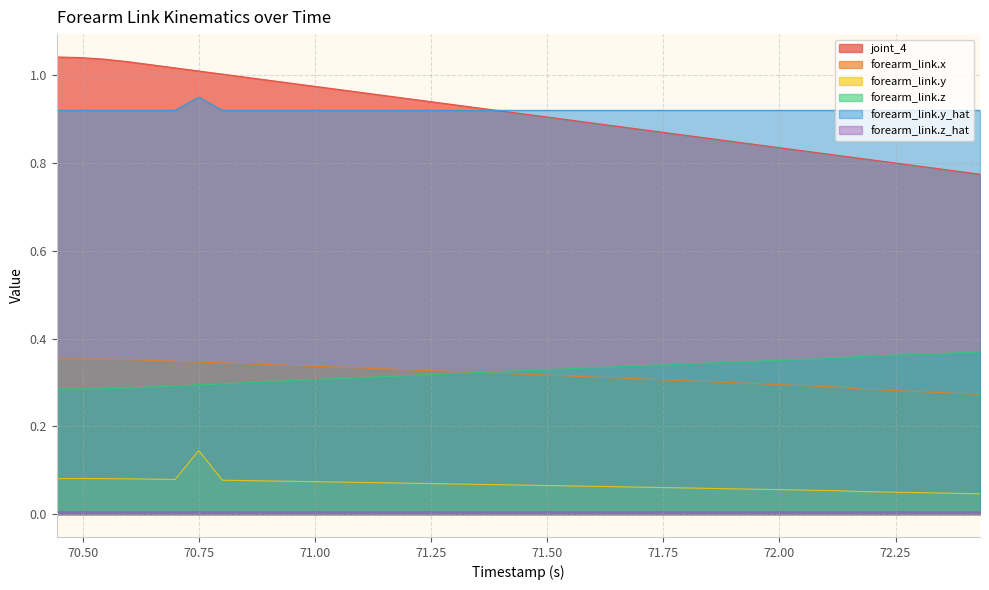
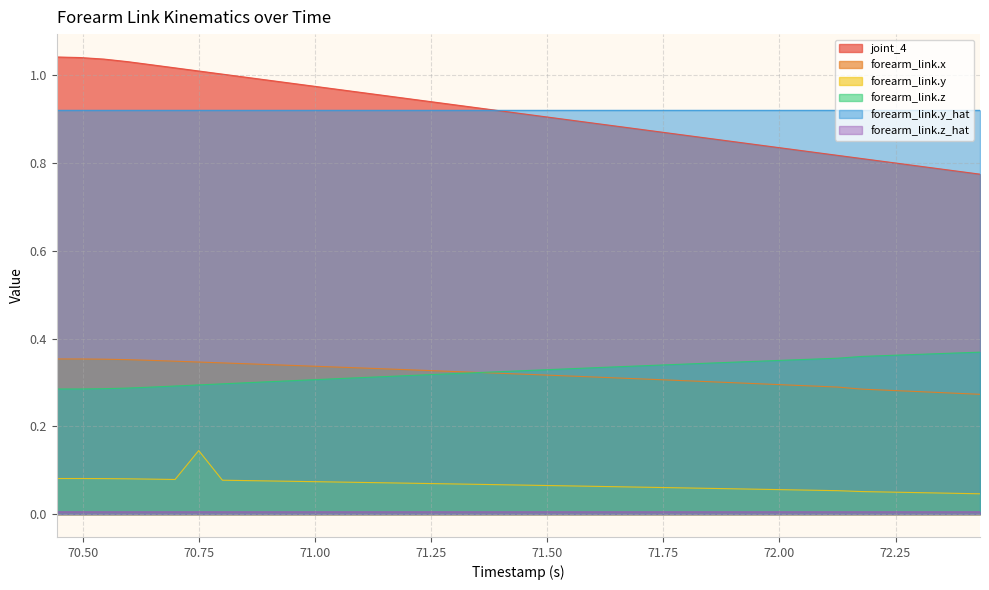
  {
    "forearm_link.y": {
      "70.75": 0.14
    },
    "forearm_link.z": {
      "70.75": 0.29
    },
    "forearm_link.y_hat": {
-     "70.75": 0.95
+     "70.75": 0.92
    },
    "forearm_link.z_hat": {
      "70.75": 0.01
    }
  }
